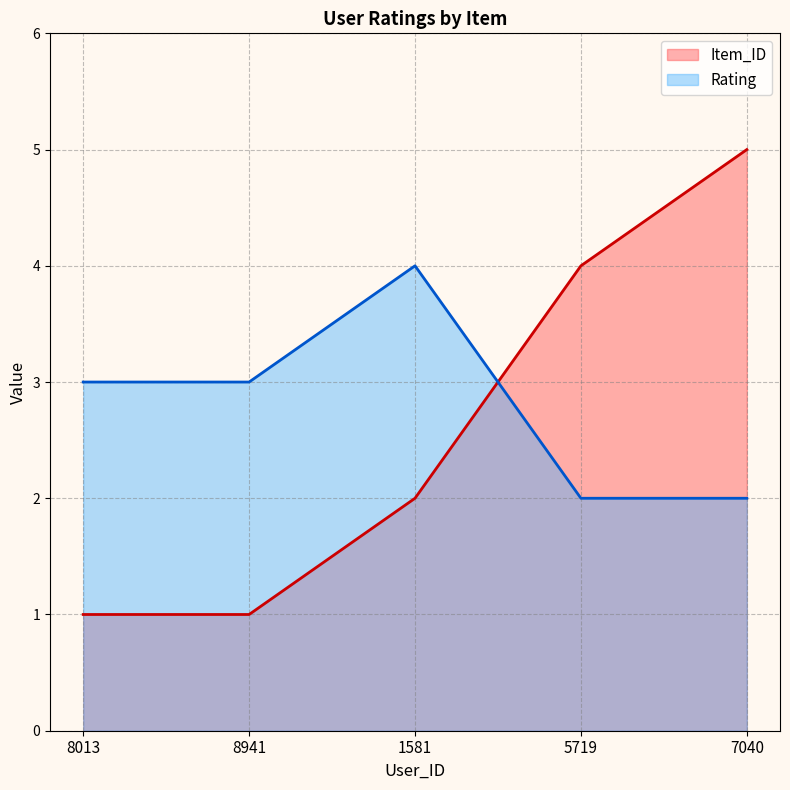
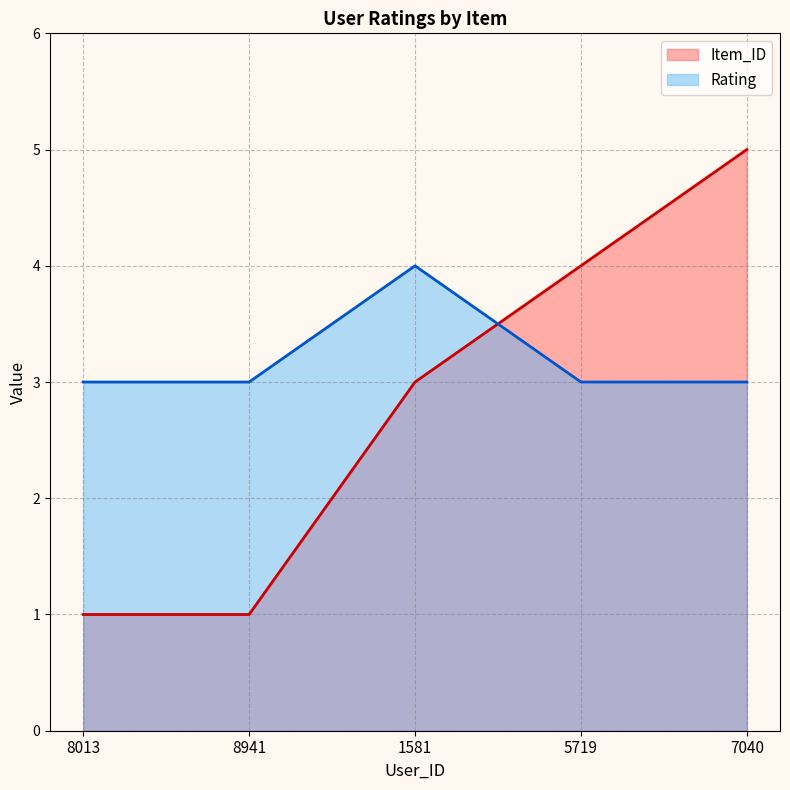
  {
    "Item_ID": {
      "8013": 1,
      "8941": 1,
-     "1581": 2,
+     "1581": 3,
      "5719": 4,
      "7040": 5
    },
    "Rating": {
      "8013": 3,
      "8941": 3,
      "1581": 4,
-     "5719": 2,
-     "7040": 2
+     "5719": 3,
+     "7040": 3
    }
  }
